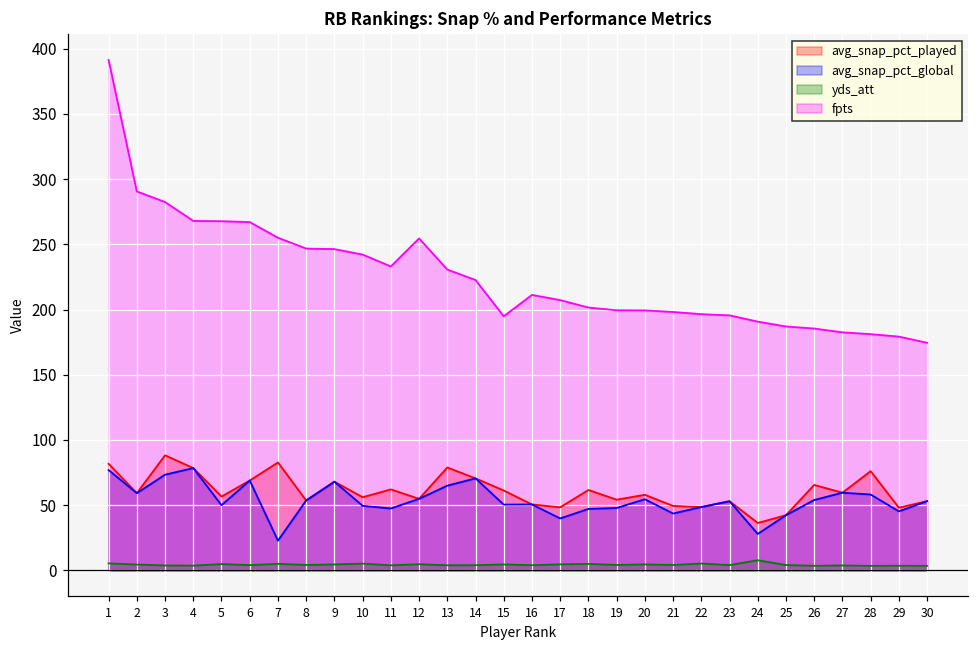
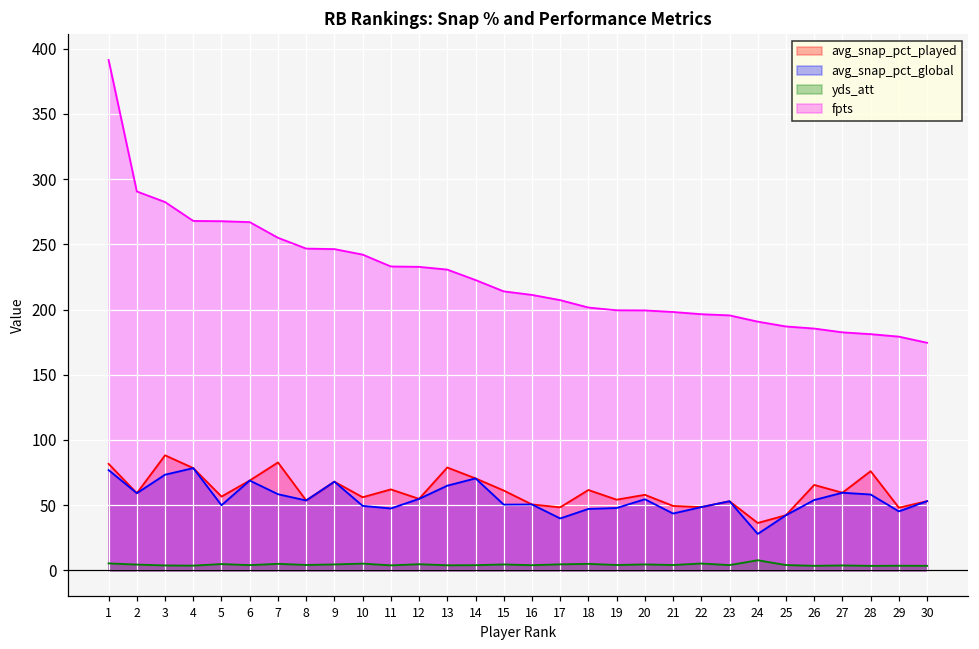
  {
    "avg_snap_pct_played": {
      "1": 82,
      "3": 88,
      "5": 57,
      "7": 83,
      "10": 56,
      "11": 62,
      "13": 79,
      "15": 61,
      "17": 48,
      "18": 62,
      "19": 54,
      "20": 58,
      "21": 49,
      "24": 36,
      "26": 66,
      "28": 76,
      "29": 48
    },
    "avg_snap_pct_global": {
      "1": 77,
      "3": 73,
      "5": 50,
-     "7": 23,
+     "7": 58,
      "10": 49,
      "11": 47,
      "13": 65,
      "15": 50,
      "17": 40,
      "18": 47,
      "19": 48,
      "20": 55,
      "21": 44,
      "24": 28,
      "26": 54,
      "28": 58,
      "29": 45
    },
    "yds_att": {
      "1": 5,
      "2": 4,
      "3": 4,
      "4": 4,
      "5": 5,
      "6": 4,
      "7": 5,
      "8": 4,
      "9": 5,
      "10": 5,
      "11": 4,
      "12": 5,
      "13": 4,
      "14": 4,
      "15": 5,
      "16": 4,
      "17": 5,
      "18": 5,
      "19": 4,
      "20": 5,
      "21": 4,
      "22": 5,
      "23": 4,
      "24": 8,
      "25": 4,
      "26": 4,
      "27": 4,
      "28": 3,
      "29": 4,
      "30": 3
    },
    "fpts": {
      "1": 391,
      "2": 291,
      "3": 282,
      "4": 268,
      "5": 268,
      "6": 267,
      "7": 255,
      "8": 247,
      "9": 246,
      "10": 242,
      "11": 233,
-     "12": 255,
+     "12": 233,
      "13": 231,
      "14": 223,
-     "15": 195,
+     "15": 214,
      "16": 211,
      "17": 207,
      "18": 202,
      "19": 199,
      "20": 199,
      "21": 198,
      "22": 196,
      "23": 196,
      "24": 191,
      "25": 187,
      "26": 185,
      "27": 183,
      "28": 181,
      "29": 179,
      "30": 175
    }
  }
